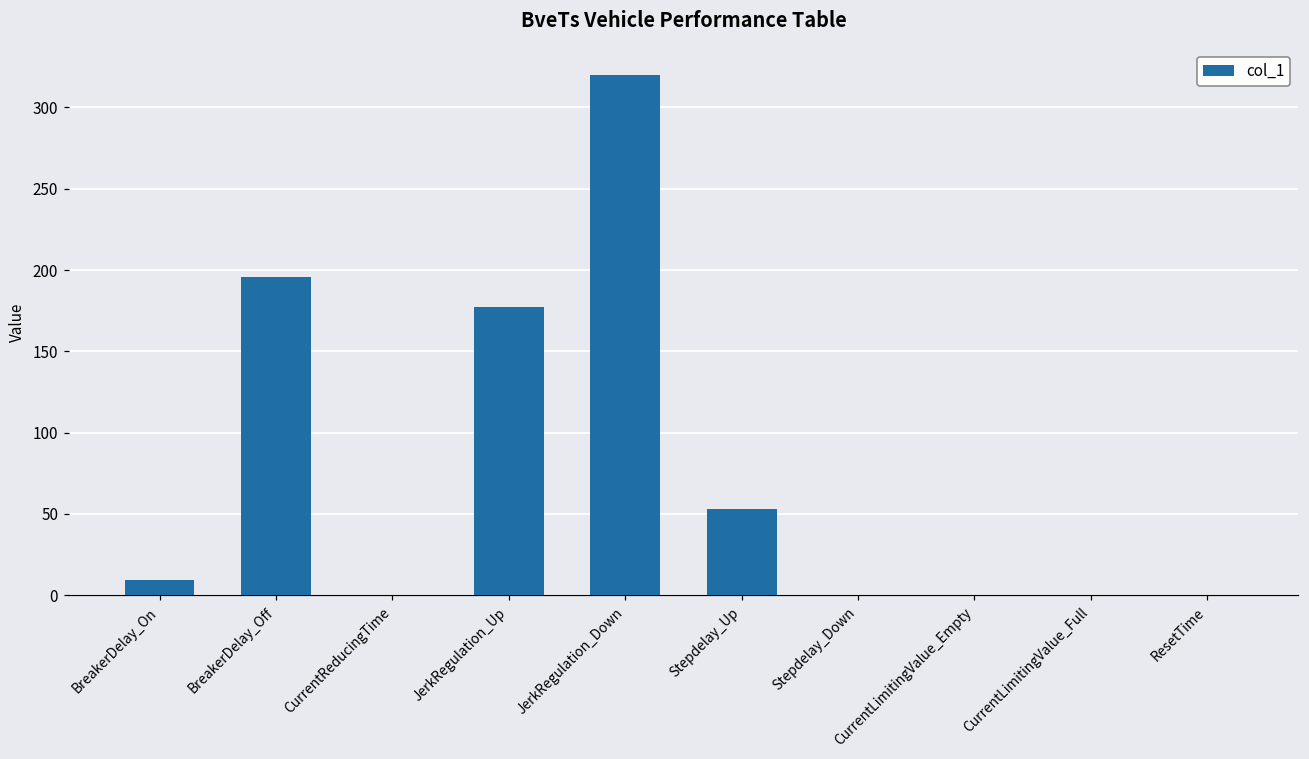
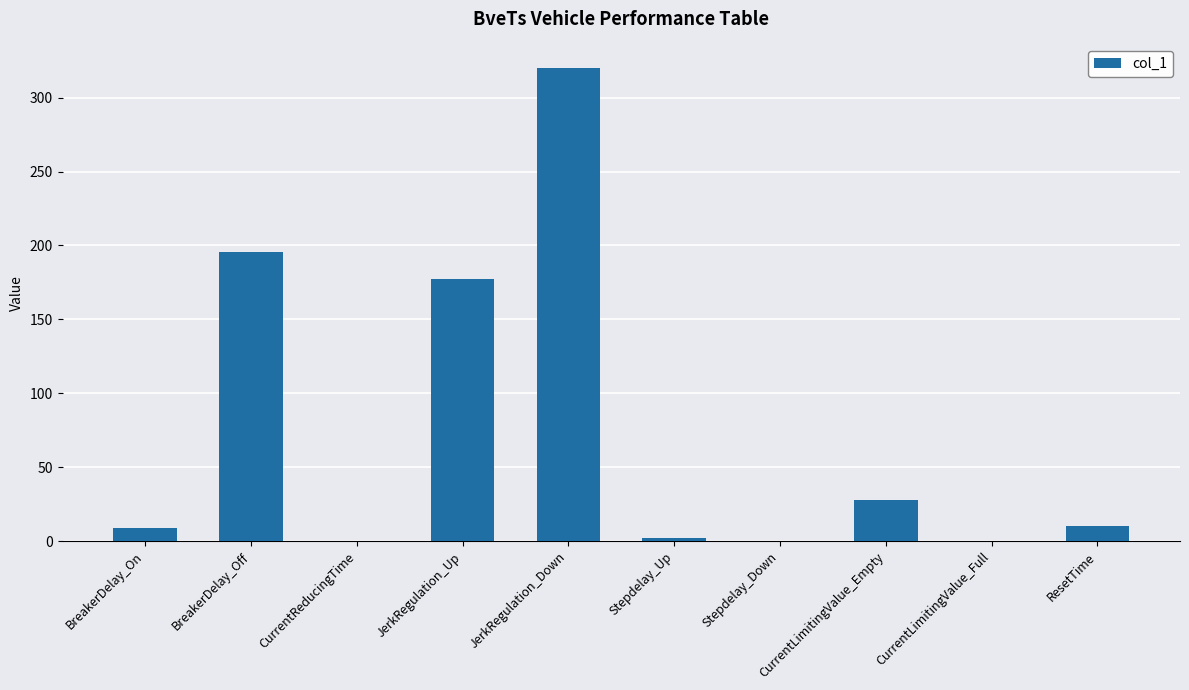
  {
    "BreakerDelay_On": 9,
    "BreakerDelay_Off": 196,
    "CurrentReducingTime": 0,
    "JerkRegulation_Up": 177,
    "JerkRegulation_Down": 320,
-   "Stepdelay_Up": 53,
+   "Stepdelay_Up": 2,
    "Stepdelay_Down": 0,
-   "CurrentLimitingValue_Empty": 0,
+   "CurrentLimitingValue_Empty": 28,
    "CurrentLimitingValue_Full": 0,
-   "ResetTime": 0
+   "ResetTime": 10
  }
